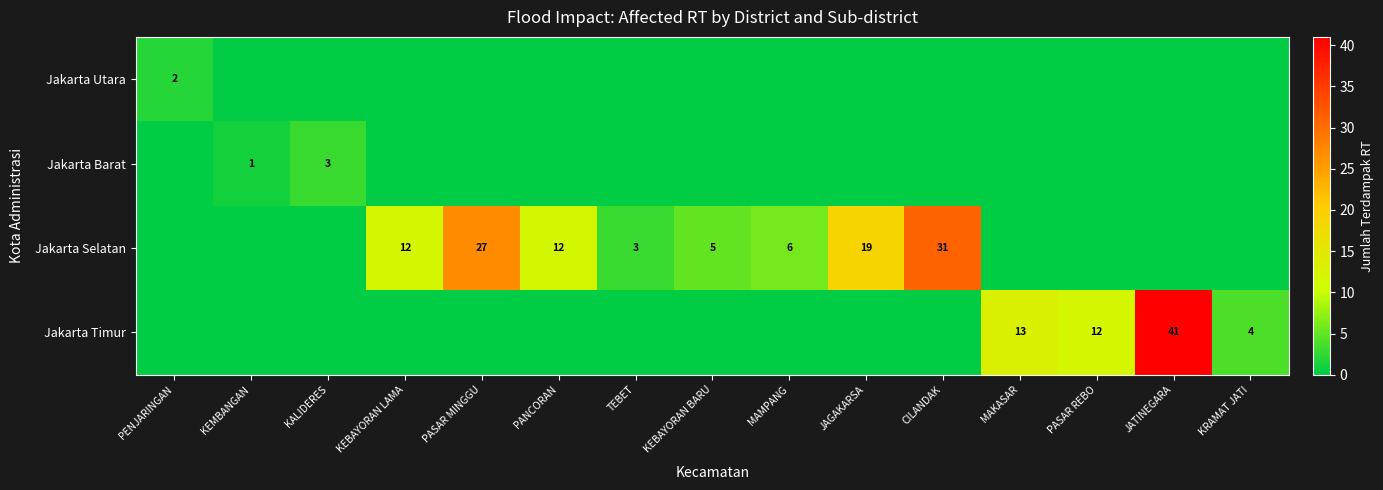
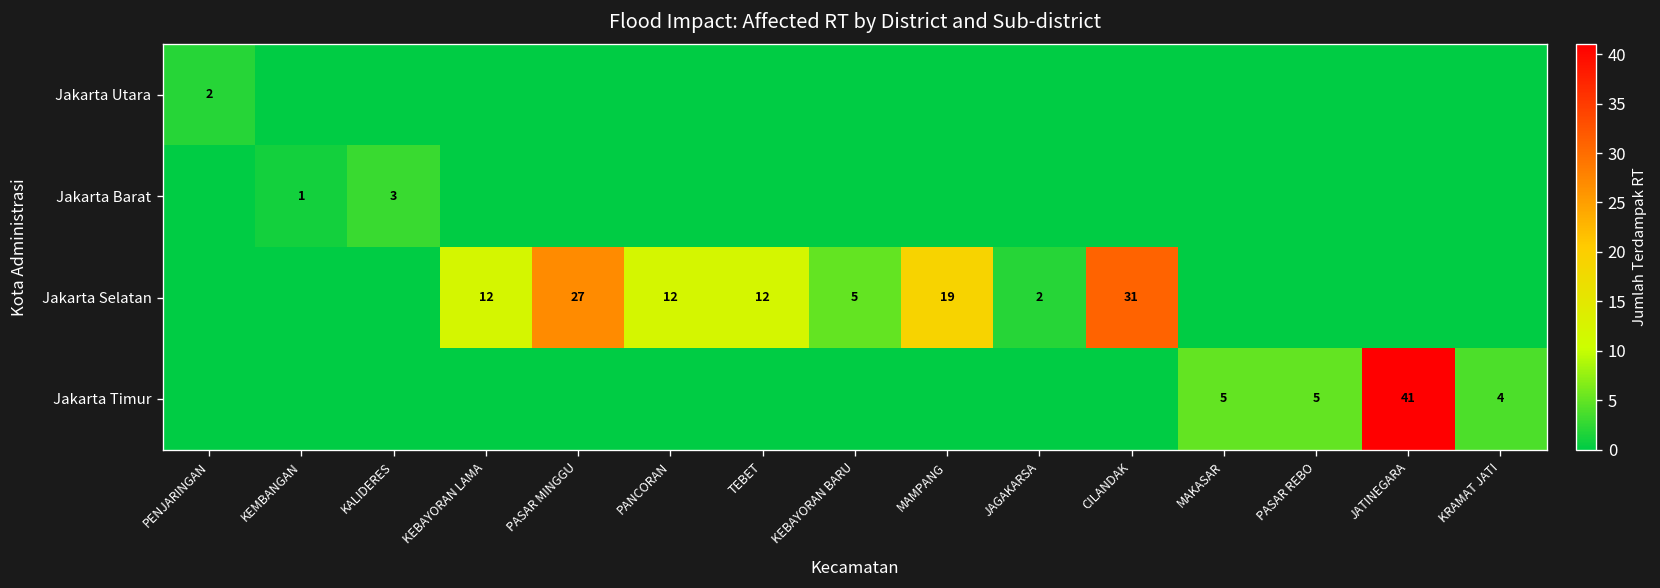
  {
    "Jakarta Utara": {
      "PENJARINGAN": 2
    },
    "Jakarta Barat": {
      "KEMBANGAN": 1,
      "KALIDERES": 3
    },
    "Jakarta Selatan": {
      "KEBAYORAN LAMA": 12,
      "PASAR MINGGU": 27,
      "PANCORAN": 12,
-     "TEBET": 3,
+     "TEBET": 12,
      "KEBAYORAN BARU": 5,
-     "MAMPANG": 6,
-     "JAGAKARSA": 19,
+     "MAMPANG": 19,
+     "JAGAKARSA": 2,
      "CILANDAK": 31
    },
    "Jakarta Timur": {
-     "MAKASAR": 13,
-     "PASAR REBO": 12,
+     "MAKASAR": 5,
+     "PASAR REBO": 5,
      "JATINEGARA": 41,
      "KRAMAT JATI": 4
    }
  }
